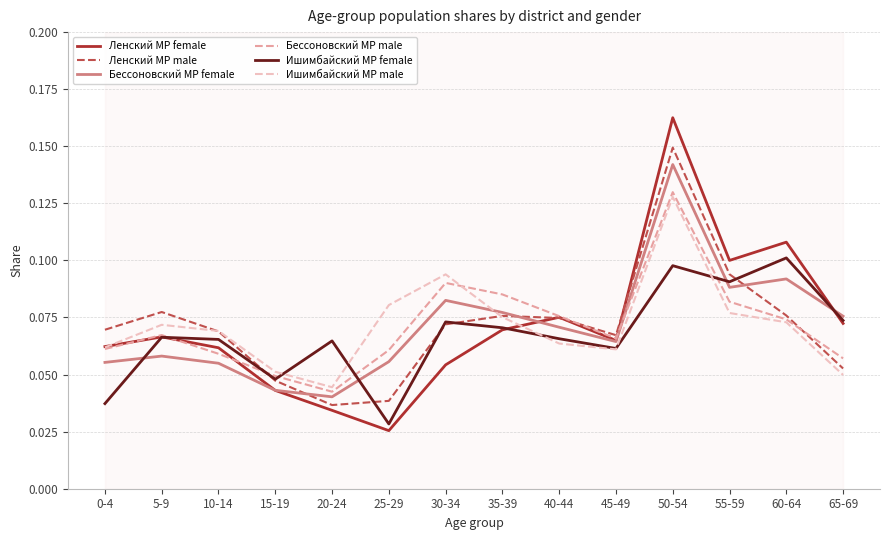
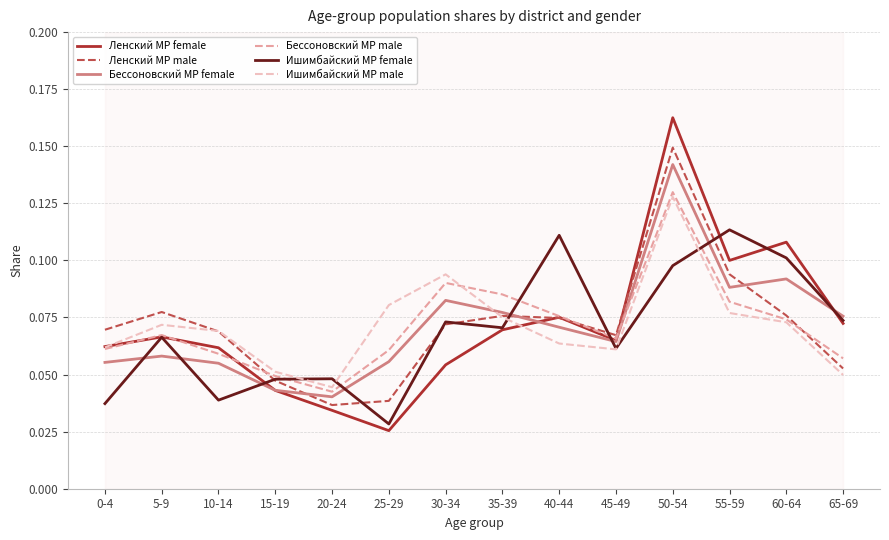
  {
    "Ишимбайский МР female": {
      "0-4": 0.037,
-     "10-14": 0.065,
-     "20-24": 0.065,
+     "10-14": 0.039,
+     "20-24": 0.048,
      "25-29": 0.028,
-     "40-44": 0.066,
+     "40-44": 0.111,
      "50-54": 0.098,
-     "55-59": 0.091,
+     "55-59": 0.113,
      "60-64": 0.101,
      "65-69": 0.074
    }
  }
